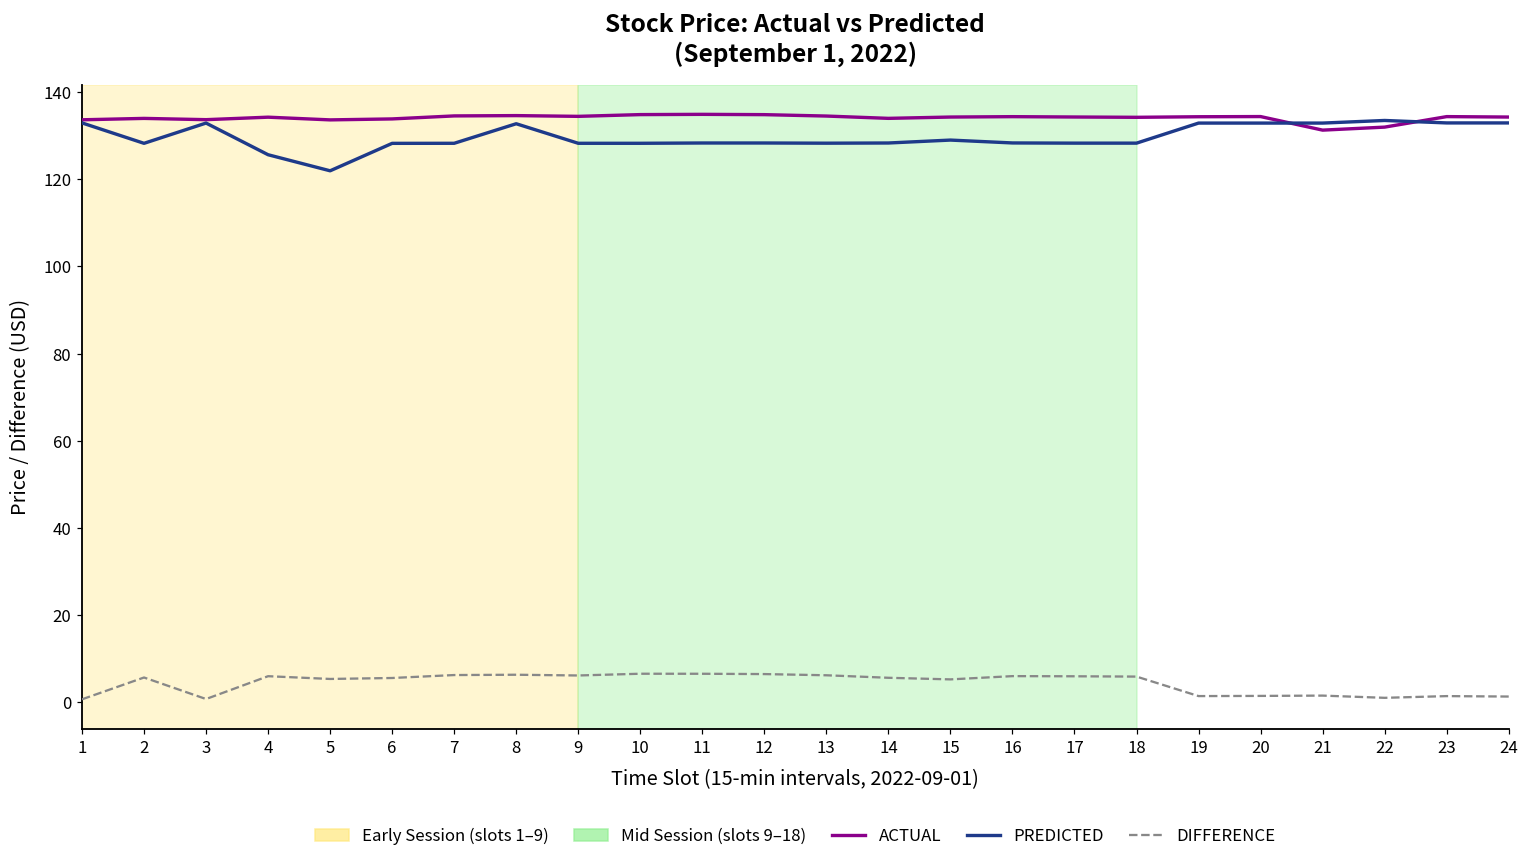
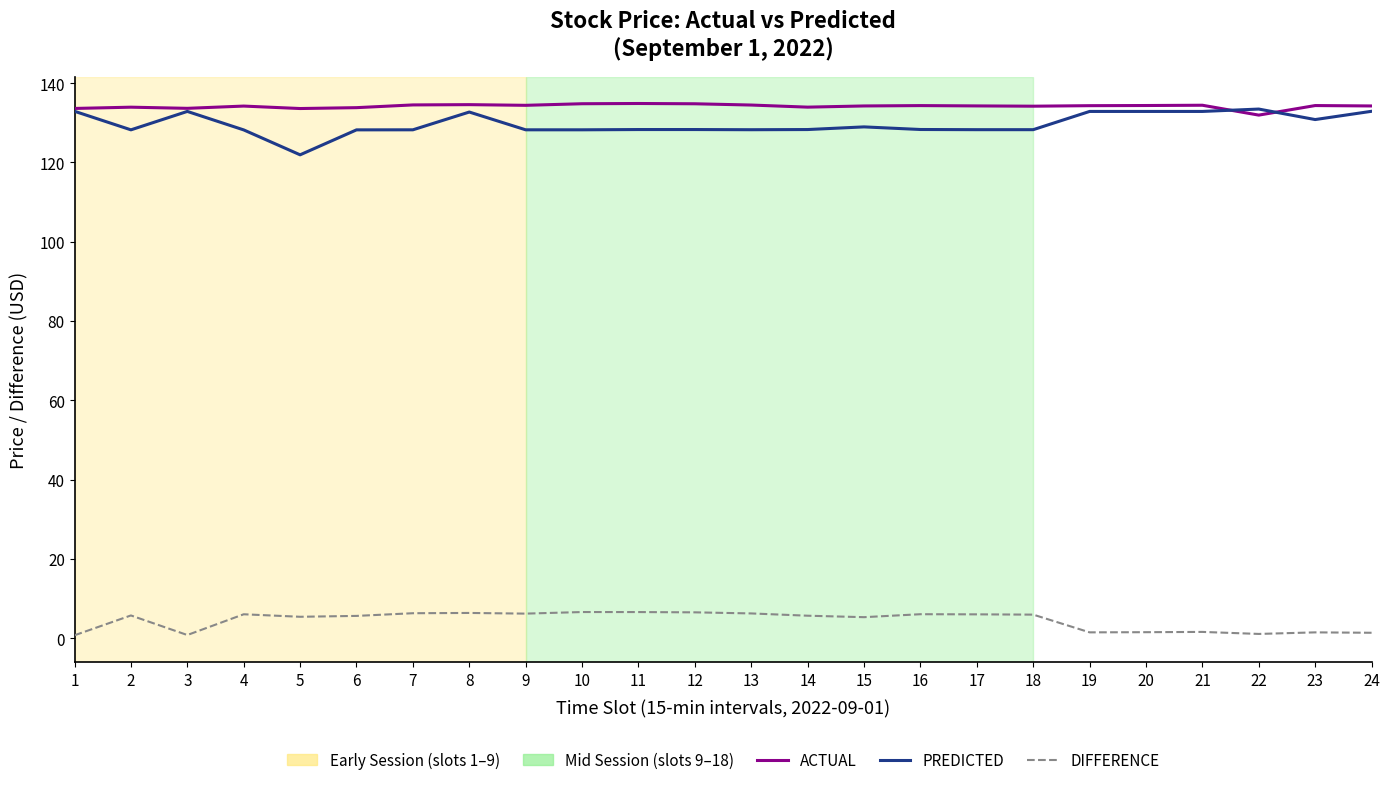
  {
    "ACTUAL": {
      "1": 134,
      "2": 134,
      "3": 134,
      "4": 134,
      "5": 134,
      "6": 134,
      "7": 135,
      "8": 135,
      "9": 134,
      "10": 135,
      "11": 135,
      "12": 135,
      "13": 134,
      "14": 134,
      "15": 134,
      "16": 134,
      "17": 134,
      "18": 134,
      "19": 134,
      "20": 134,
-     "21": 131,
+     "21": 134,
      "22": 132,
      "23": 134,
      "24": 134
    },
    "PREDICTED": {
      "1": 133,
      "2": 128,
      "3": 133,
-     "4": 126,
+     "4": 128,
      "5": 122,
      "6": 128,
      "7": 128,
      "8": 133,
      "9": 128,
      "10": 128,
      "11": 128,
      "12": 128,
      "13": 128,
      "14": 128,
      "15": 129,
      "16": 128,
      "17": 128,
      "18": 128,
      "19": 133,
      "20": 133,
      "21": 133,
      "22": 133,
-     "23": 133,
+     "23": 131,
      "24": 133
    },
    "DIFFERENCE": {
      "1": 1,
      "2": 6,
      "3": 1,
      "4": 6,
      "5": 5,
      "6": 6,
      "7": 6,
      "8": 6,
      "9": 6,
      "10": 7,
      "11": 7,
      "12": 7,
      "13": 6,
      "14": 6,
      "15": 5,
      "16": 6,
      "17": 6,
      "18": 6,
      "19": 1,
      "20": 1,
      "21": 2,
      "22": 1,
      "23": 1,
      "24": 1
    }
  }
